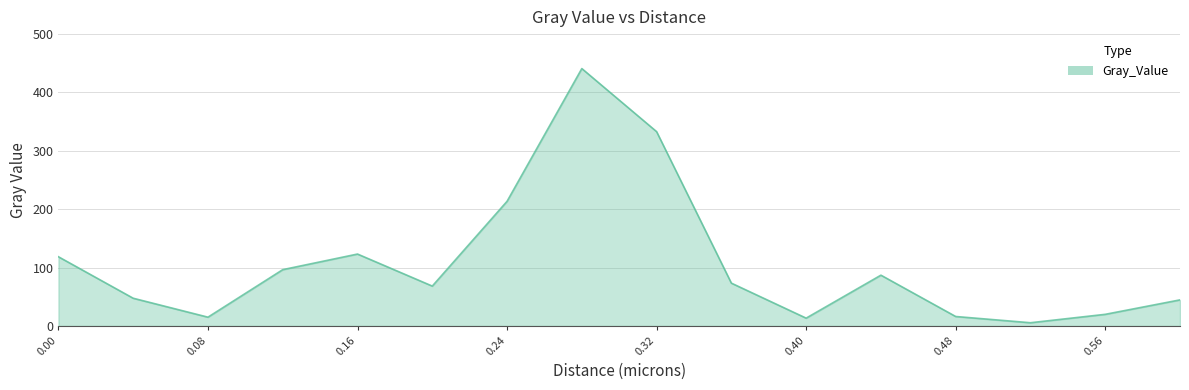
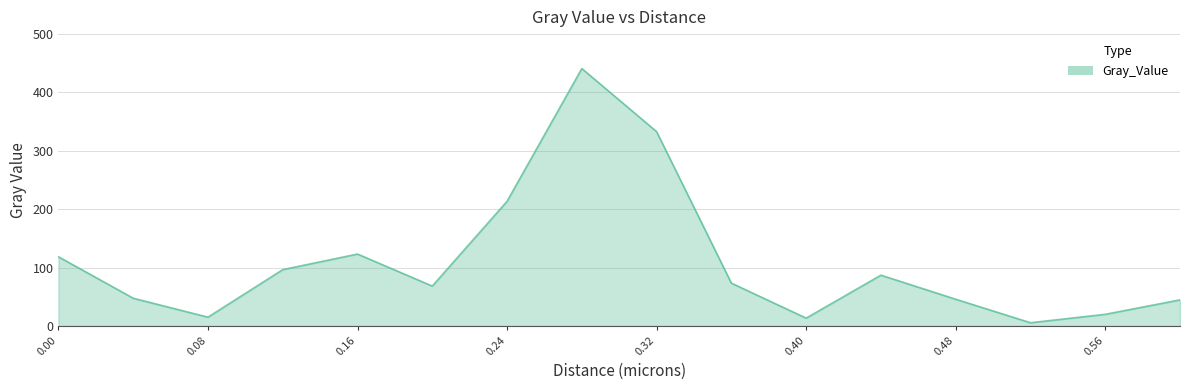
  {
    "0.00": 120,
    "0.08": 20,
    "0.16": 120,
    "0.24": 210,
    "0.32": 330,
    "0.40": 10,
-   "0.48": 20,
+   "0.48": 50,
    "0.56": 20
  }
